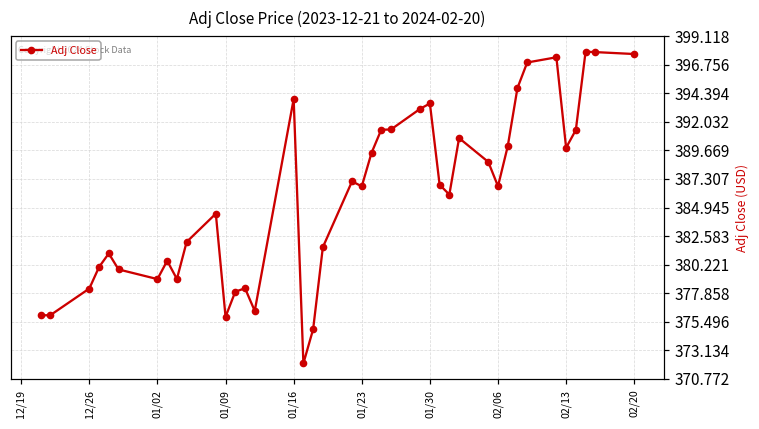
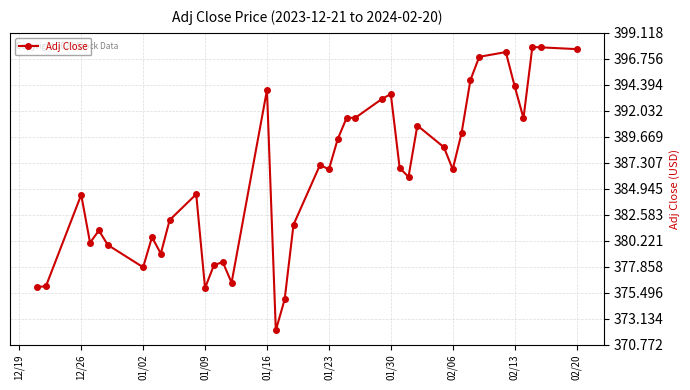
  {
-   "12/26": 378.3,
-   "01/02": 379.0,
+   "12/26": 384.4,
+   "01/02": 377.8,
    "01/09": 375.9,
    "01/16": 393.9,
    "01/23": 386.7,
    "01/30": 393.6,
    "02/06": 386.7,
-   "02/13": 389.9,
+   "02/13": 394.3,
    "02/20": 397.6
  }
